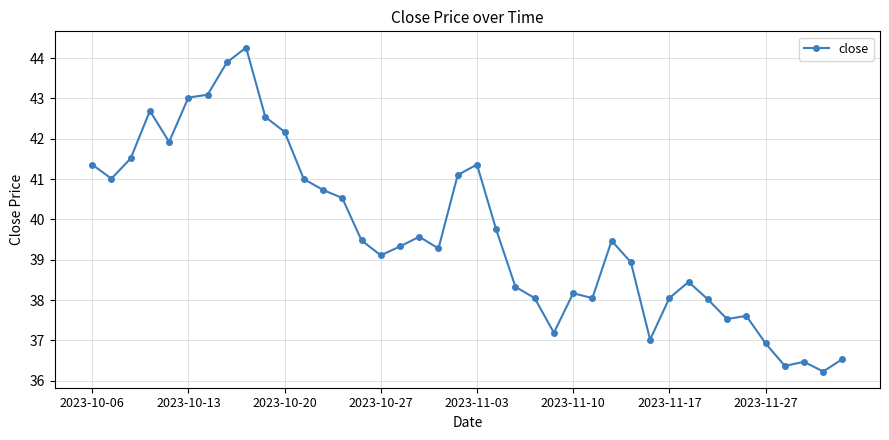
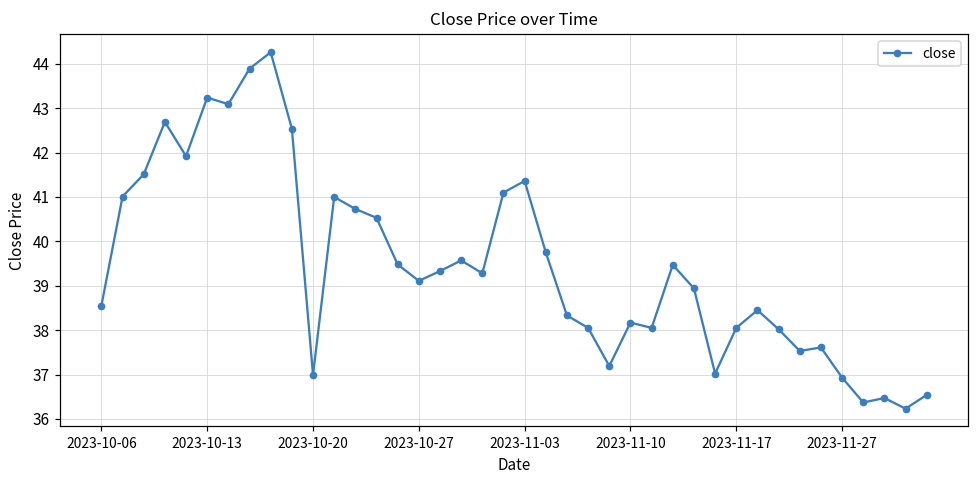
  {
-   "2023-10-06": 41.4,
-   "2023-10-13": 43.0,
-   "2023-10-20": 42.2,
+   "2023-10-06": 38.6,
+   "2023-10-13": 43.2,
+   "2023-10-20": 37.0,
    "2023-10-27": 39.1,
    "2023-11-03": 41.4,
    "2023-11-10": 38.2,
    "2023-11-17": 38.1,
    "2023-11-27": 36.9
  }
